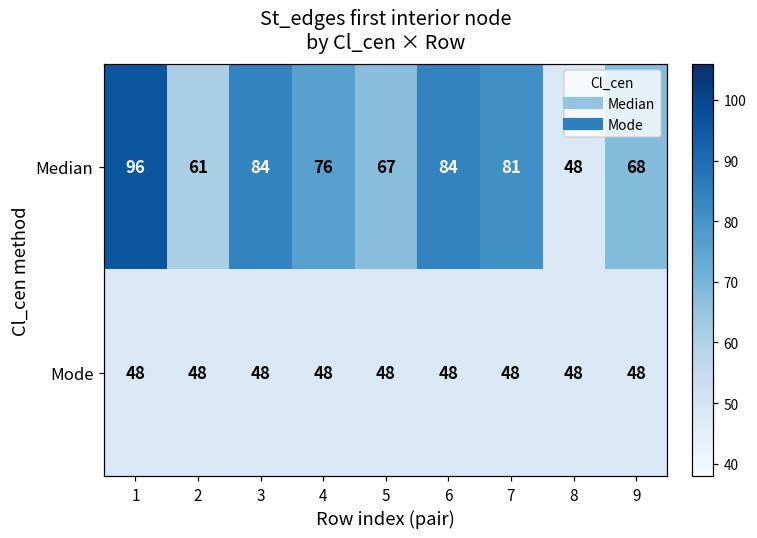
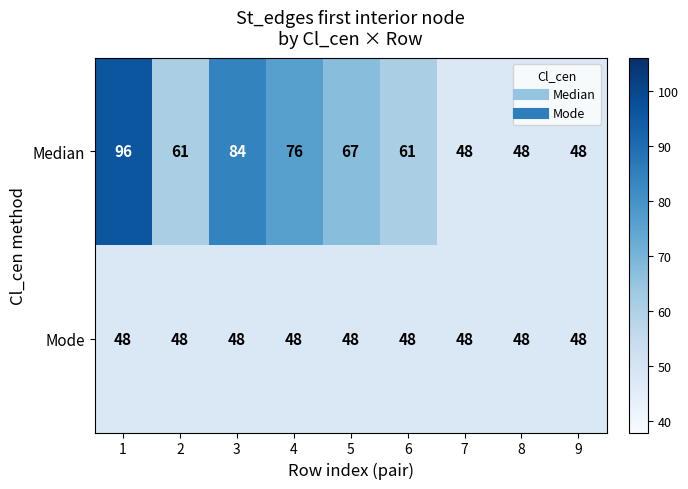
  {
    "Median": {
      "1": 96,
      "2": 61,
      "3": 84,
      "4": 76,
      "5": 67,
-     "6": 84,
-     "7": 81,
+     "6": 61,
+     "7": 48,
      "8": 48,
-     "9": 68
+     "9": 48
    },
    "Mode": {
      "1": 48,
      "2": 48,
      "3": 48,
      "4": 48,
      "5": 48,
      "6": 48,
      "7": 48,
      "8": 48,
      "9": 48
    }
  }
